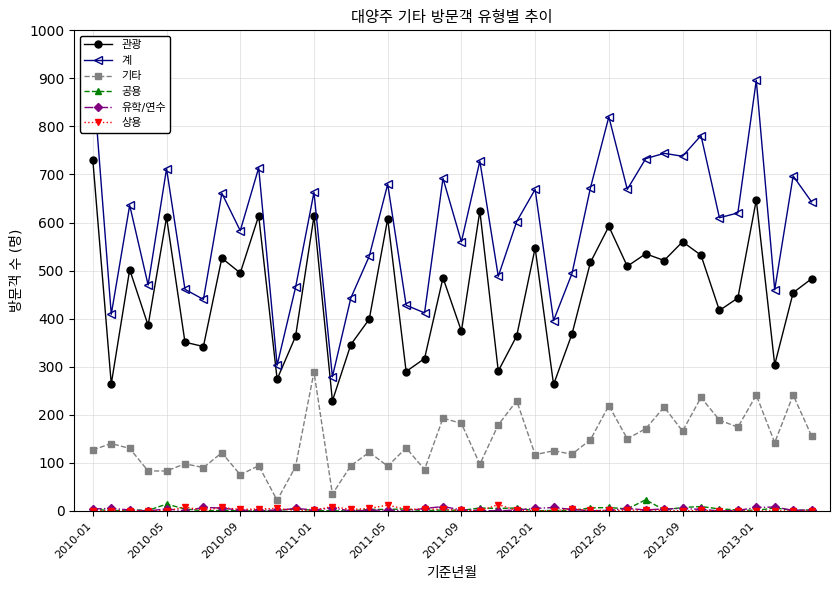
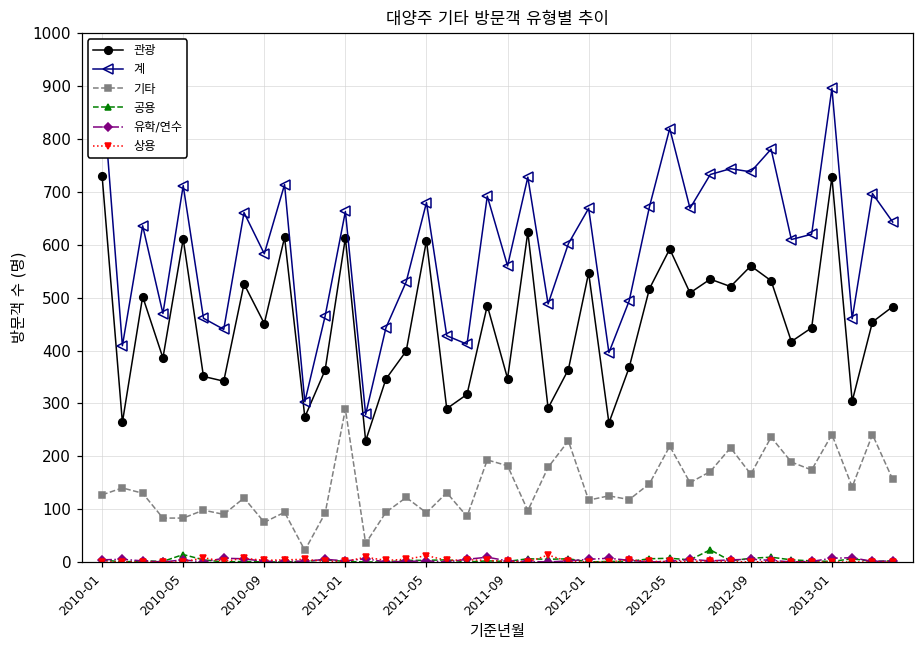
  {
    "관광": {
      "2010-01": 730,
      "2010-05": 610,
-     "2010-09": 500,
+     "2010-09": 450,
      "2011-01": 610,
      "2011-05": 610,
-     "2011-09": 370,
+     "2011-09": 350,
      "2012-01": 550,
      "2012-05": 590,
      "2012-09": 560,
-     "2013-01": 650
+     "2013-01": 730
    },
    "계": {
      "2010-05": 710,
      "2010-09": 580,
      "2011-01": 660,
      "2011-05": 680,
      "2011-09": 560,
      "2012-01": 670,
      "2012-05": 820,
      "2012-09": 740,
      "2013-01": 900
    },
    "기타": {
      "2010-01": 130,
      "2010-05": 80,
      "2010-09": 80,
      "2011-01": 290,
      "2011-05": 90,
      "2011-09": 180,
      "2012-01": 120,
      "2012-05": 220,
      "2012-09": 170,
      "2013-01": 240
    },
    "공용": {
      "2010-05": 10,
      "2012-05": 10
    },
    "유학/연수": {
      "2013-01": 10
    },
    "상용": {
      "2011-05": 10
    }
  }
